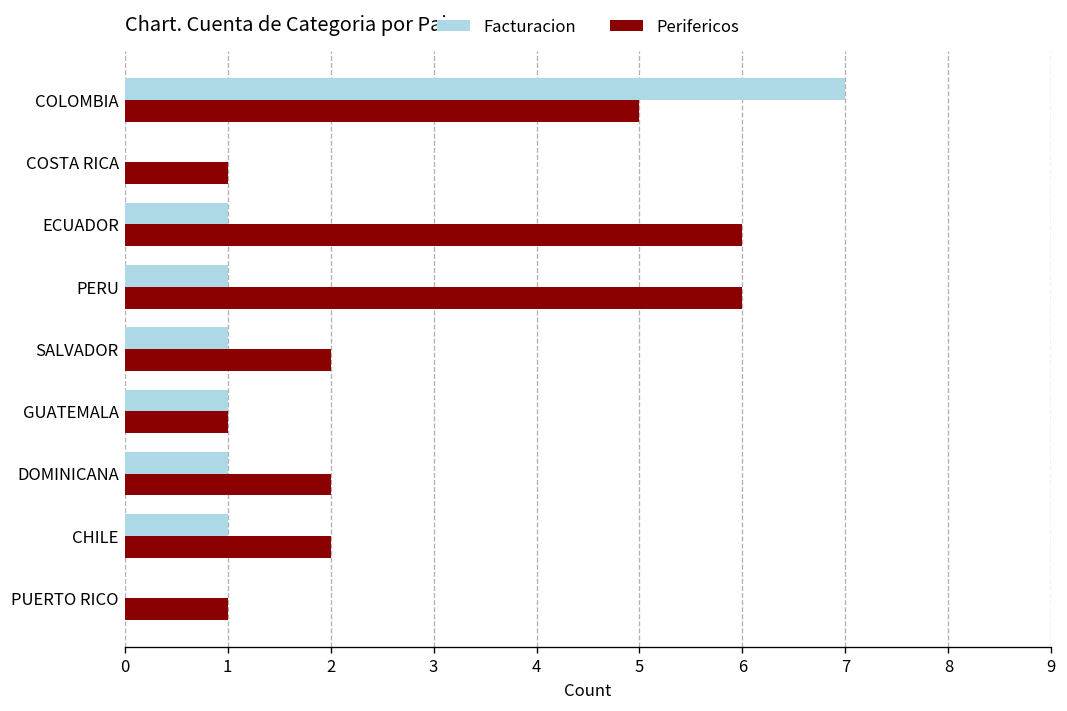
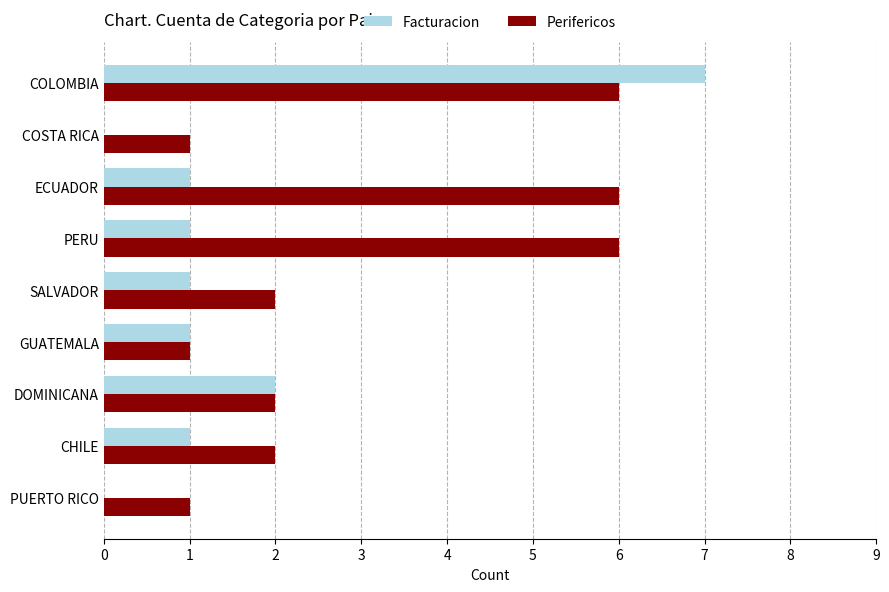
  {
    "Facturacion": {
      "COLOMBIA": 7,
      "COSTA RICA": 0,
      "ECUADOR": 1,
      "PERU": 1,
      "SALVADOR": 1,
      "GUATEMALA": 1,
-     "DOMINICANA": 1,
+     "DOMINICANA": 2,
      "CHILE": 1,
      "PUERTO RICO": 0
    },
    "Perifericos": {
-     "COLOMBIA": 5,
+     "COLOMBIA": 6,
      "COSTA RICA": 1,
      "ECUADOR": 6,
      "PERU": 6,
      "SALVADOR": 2,
      "GUATEMALA": 1,
      "DOMINICANA": 2,
      "CHILE": 2,
      "PUERTO RICO": 1
    }
  }
